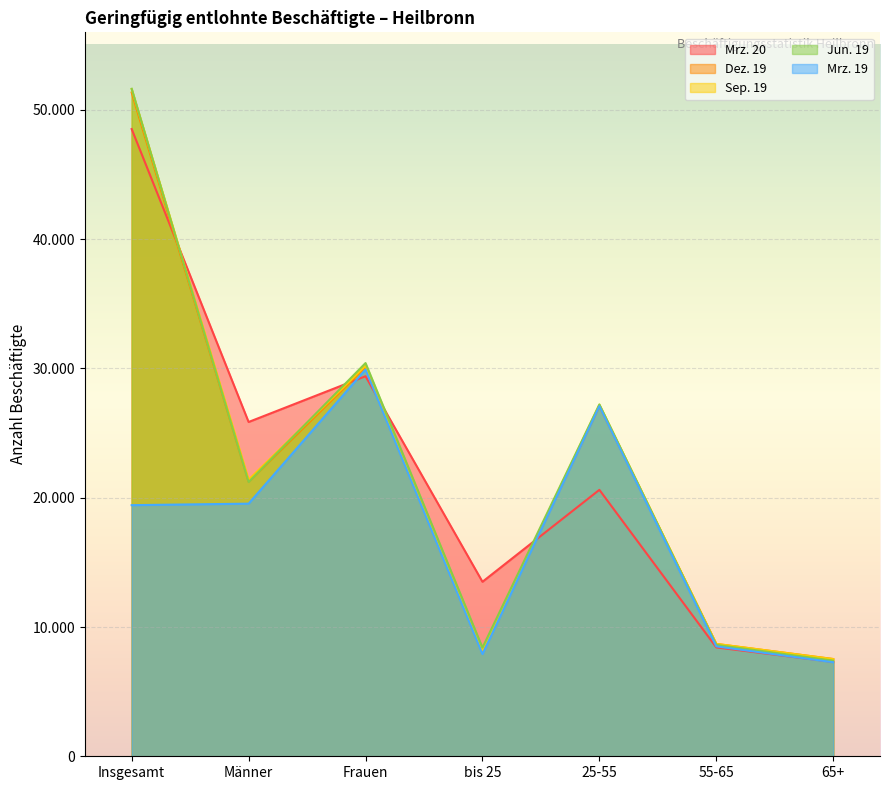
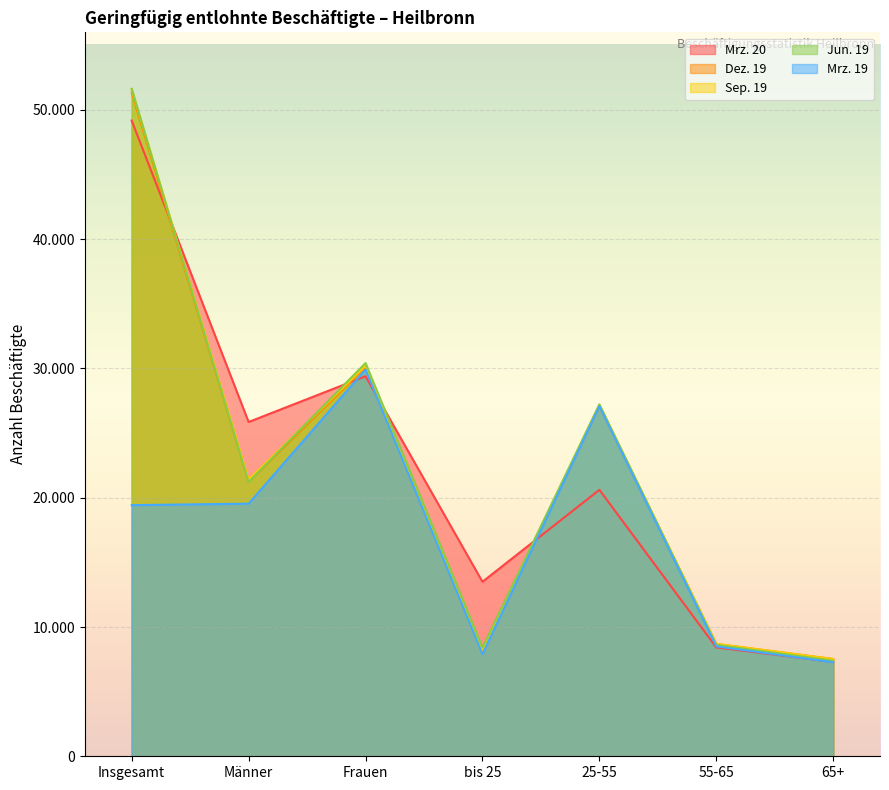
  {
    "Mrz. 20": {
-     "Insgesamt": 48.5,
+     "Insgesamt": 49.2,
      "Männer": 25.9,
      "Frauen": 29.4,
      "bis 25": 13.5,
      "25-55": 20.6
    },
    "Mrz. 19": {
      "Insgesamt": 19.4,
      "Männer": 19.5
    }
  }
